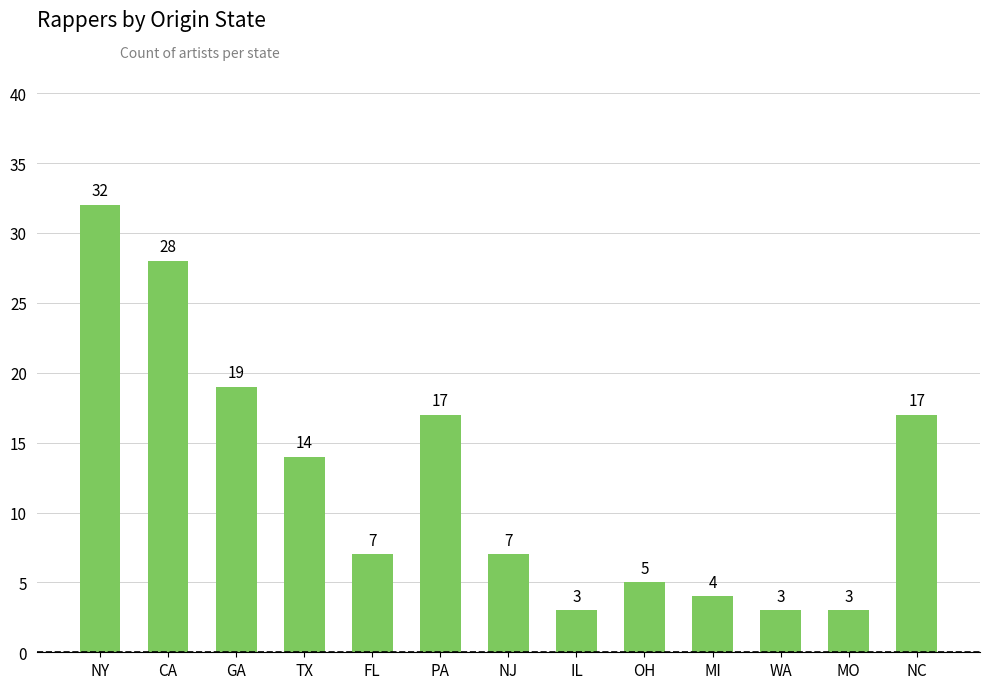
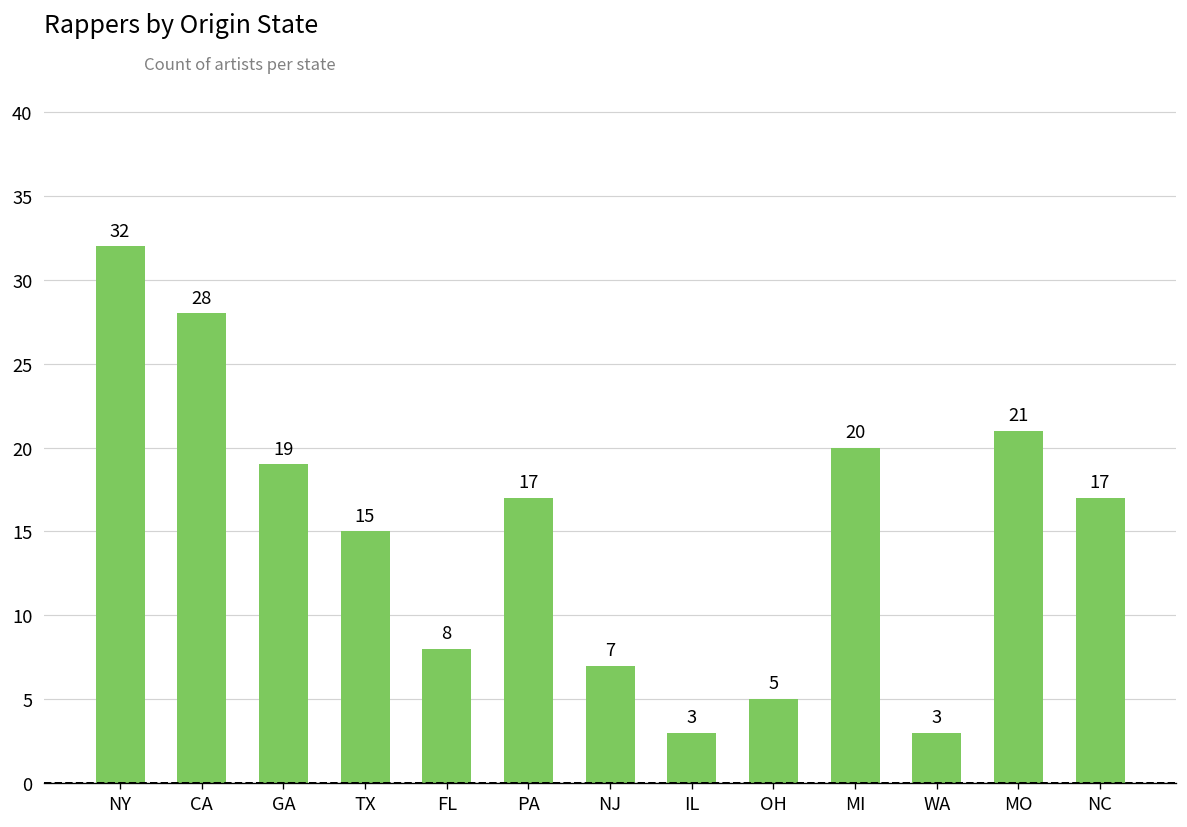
  {
    "NY": 32,
    "CA": 28,
    "GA": 19,
-   "TX": 14,
-   "FL": 7,
+   "TX": 15,
+   "FL": 8,
    "PA": 17,
    "NJ": 7,
    "IL": 3,
    "OH": 5,
-   "MI": 4,
+   "MI": 20,
    "WA": 3,
-   "MO": 3,
+   "MO": 21,
    "NC": 17
  }
